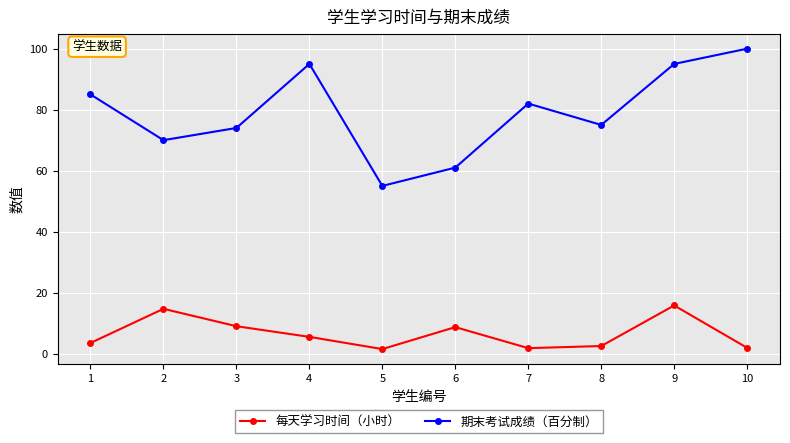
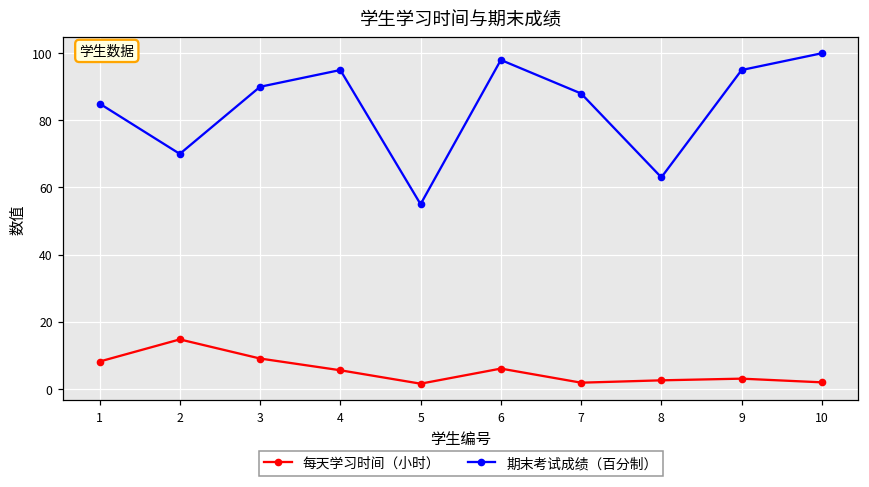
  {
    "每天学习时间（小时）": {
-     "1": 4,
+     "1": 8,
      "2": 15,
      "3": 9,
      "4": 6,
      "5": 2,
-     "6": 9,
+     "6": 6,
      "7": 2,
      "8": 3,
-     "9": 16,
+     "9": 3,
      "10": 2
    },
    "期末考试成绩（百分制）": {
      "1": 85,
      "2": 70,
-     "3": 74,
+     "3": 90,
      "4": 95,
      "5": 55,
-     "6": 61,
-     "7": 82,
-     "8": 75,
+     "6": 98,
+     "7": 88,
+     "8": 63,
      "9": 95,
      "10": 100
    }
  }
